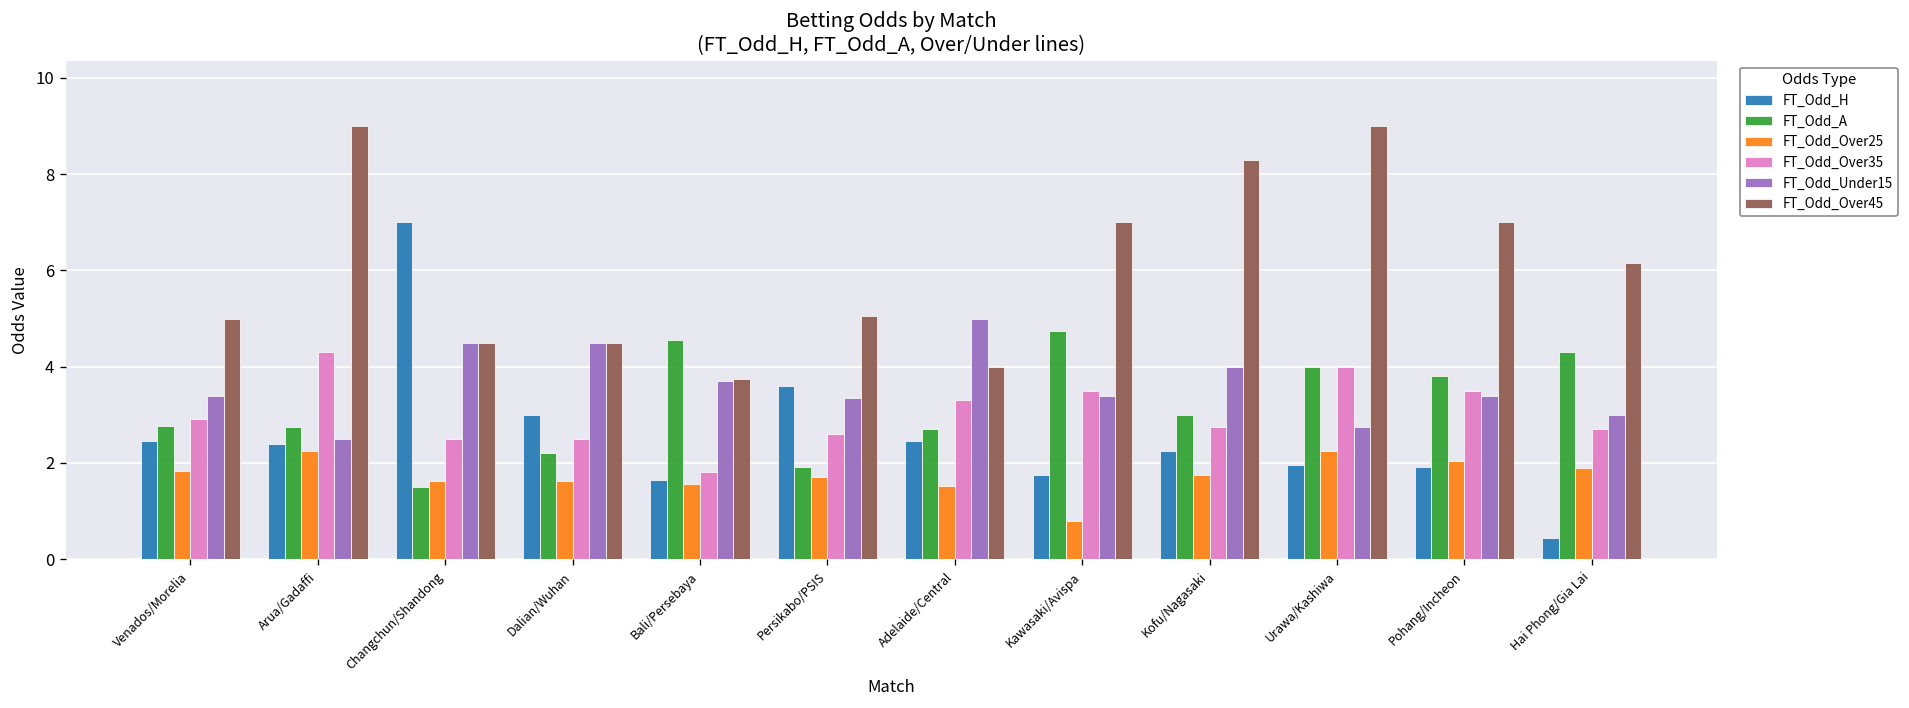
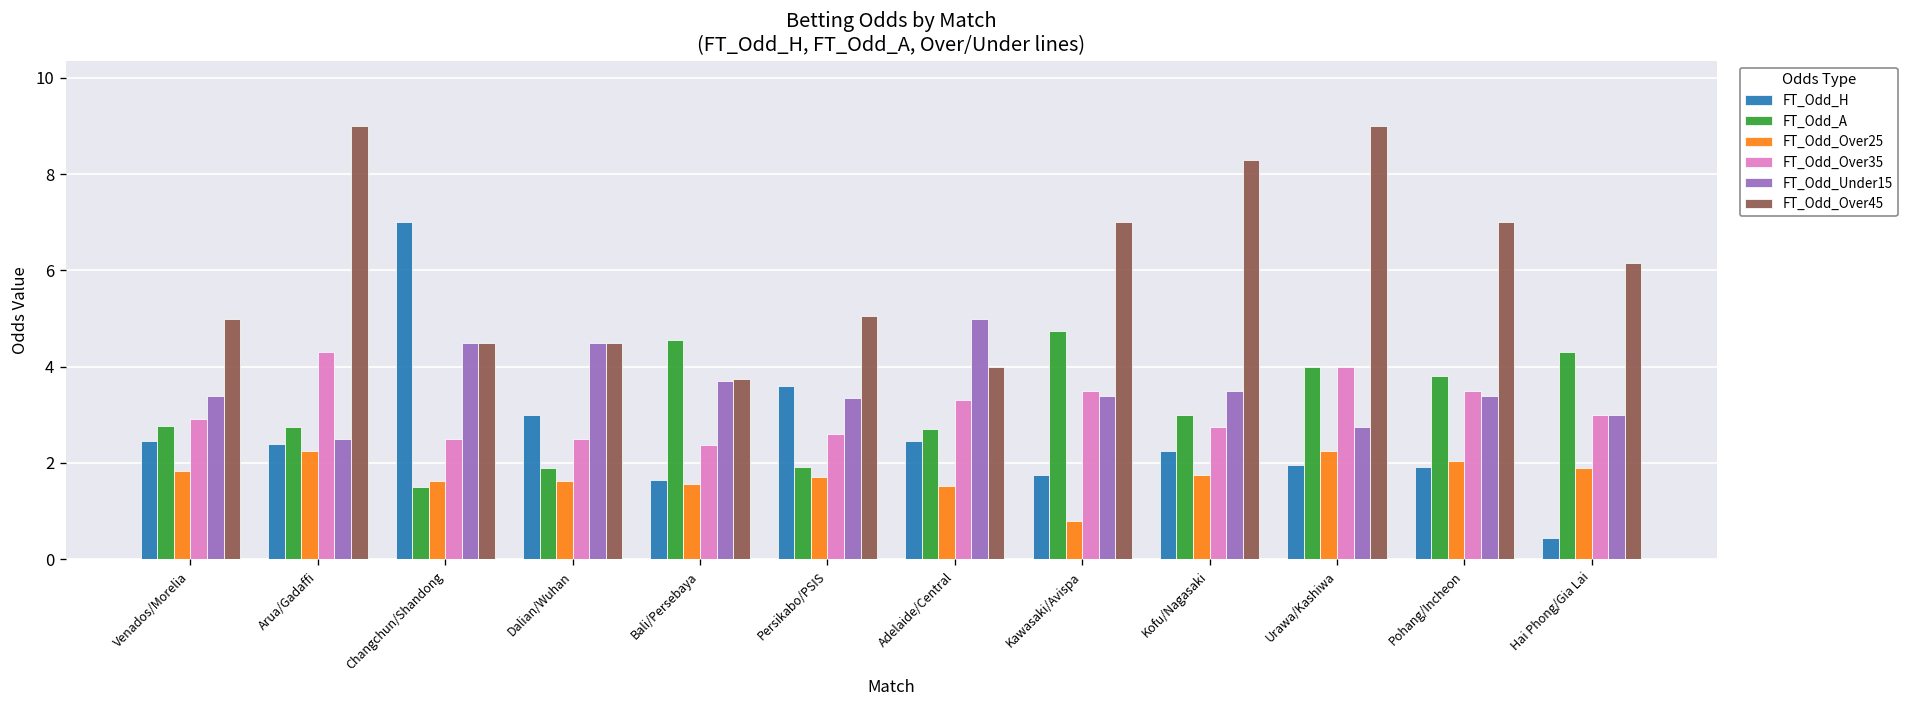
  {
    "FT_Odd_H": {
      "Venados/Morelia": 2.5,
      "Arua/Gadaffi": 2.4,
      "Changchun/Shandong": 7.0,
      "Dalian/Wuhan": 3.0,
      "Bali/Persebaya": 1.7,
      "Persikabo/PSIS": 3.6,
      "Adelaide/Central": 2.5,
      "Kawasaki/Avispa": 1.8,
      "Kofu/Nagasaki": 2.3,
      "Urawa/Kashiwa": 2.0,
      "Pohang/Incheon": 1.9,
      "Hai Phong/Gia Lai": 0.4
    },
    "FT_Odd_A": {
      "Venados/Morelia": 2.8,
      "Arua/Gadaffi": 2.8,
      "Changchun/Shandong": 1.5,
-     "Dalian/Wuhan": 2.2,
+     "Dalian/Wuhan": 1.9,
      "Bali/Persebaya": 4.6,
      "Persikabo/PSIS": 1.9,
      "Adelaide/Central": 2.7,
      "Kawasaki/Avispa": 4.8,
      "Kofu/Nagasaki": 3.0,
      "Urawa/Kashiwa": 4.0,
      "Pohang/Incheon": 3.8,
      "Hai Phong/Gia Lai": 4.3
    },
    "FT_Odd_Over25": {
      "Venados/Morelia": 1.8,
      "Arua/Gadaffi": 2.3,
      "Changchun/Shandong": 1.6,
      "Dalian/Wuhan": 1.6,
      "Bali/Persebaya": 1.6,
      "Persikabo/PSIS": 1.7,
      "Adelaide/Central": 1.5,
      "Kawasaki/Avispa": 0.8,
      "Kofu/Nagasaki": 1.8,
      "Urawa/Kashiwa": 2.3,
      "Pohang/Incheon": 2.0,
      "Hai Phong/Gia Lai": 1.9
    },
    "FT_Odd_Over35": {
      "Venados/Morelia": 2.9,
      "Arua/Gadaffi": 4.3,
      "Changchun/Shandong": 2.5,
      "Dalian/Wuhan": 2.5,
-     "Bali/Persebaya": 1.8,
+     "Bali/Persebaya": 2.4,
      "Persikabo/PSIS": 2.6,
      "Adelaide/Central": 3.3,
      "Kawasaki/Avispa": 3.5,
      "Kofu/Nagasaki": 2.8,
      "Urawa/Kashiwa": 4.0,
      "Pohang/Incheon": 3.5,
-     "Hai Phong/Gia Lai": 2.7
+     "Hai Phong/Gia Lai": 3.0
    },
    "FT_Odd_Under15": {
      "Venados/Morelia": 3.4,
      "Arua/Gadaffi": 2.5,
      "Changchun/Shandong": 4.5,
      "Dalian/Wuhan": 4.5,
      "Bali/Persebaya": 3.7,
      "Persikabo/PSIS": 3.4,
      "Adelaide/Central": 5.0,
      "Kawasaki/Avispa": 3.4,
-     "Kofu/Nagasaki": 4.0,
+     "Kofu/Nagasaki": 3.5,
      "Urawa/Kashiwa": 2.8,
      "Pohang/Incheon": 3.4,
      "Hai Phong/Gia Lai": 3.0
    },
    "FT_Odd_Over45": {
      "Venados/Morelia": 5.0,
      "Arua/Gadaffi": 9.0,
      "Changchun/Shandong": 4.5,
      "Dalian/Wuhan": 4.5,
      "Bali/Persebaya": 3.8,
      "Persikabo/PSIS": 5.1,
      "Adelaide/Central": 4.0,
      "Kawasaki/Avispa": 7.0,
      "Kofu/Nagasaki": 8.3,
      "Urawa/Kashiwa": 9.0,
      "Pohang/Incheon": 7.0,
      "Hai Phong/Gia Lai": 6.2
    }
  }
